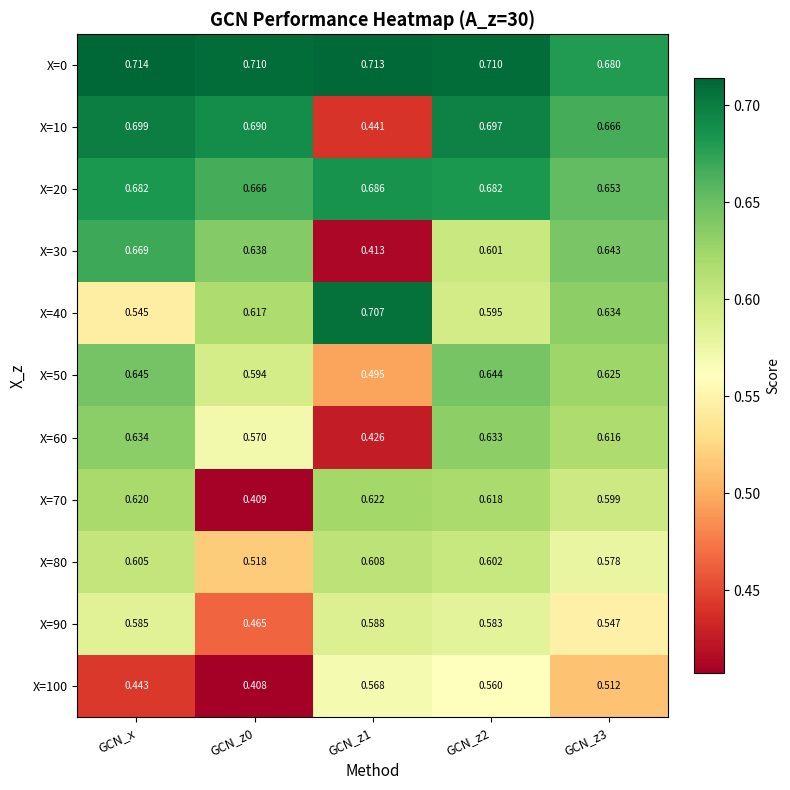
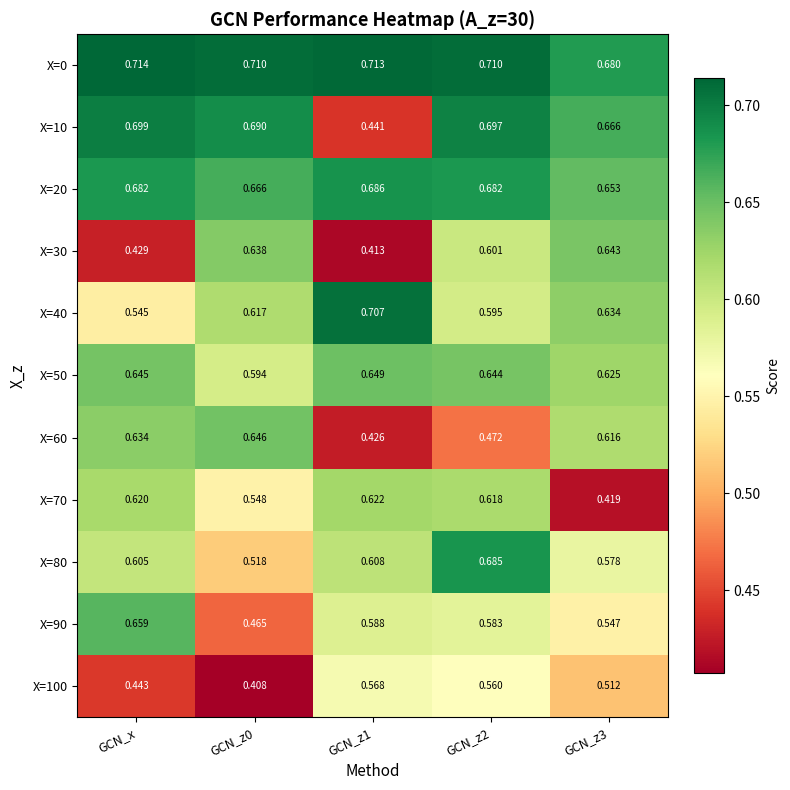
  {
    "X=0": {
      "GCN_x": 0.714,
      "GCN_z0": 0.710,
      "GCN_z1": 0.713,
      "GCN_z2": 0.710,
      "GCN_z3": 0.680
    },
    "X=10": {
      "GCN_x": 0.699,
      "GCN_z0": 0.690,
      "GCN_z1": 0.441,
      "GCN_z2": 0.697,
      "GCN_z3": 0.666
    },
    "X=20": {
      "GCN_x": 0.682,
      "GCN_z0": 0.666,
      "GCN_z1": 0.686,
      "GCN_z2": 0.682,
      "GCN_z3": 0.653
    },
    "X=30": {
-     "GCN_x": 0.669,
+     "GCN_x": 0.429,
      "GCN_z0": 0.638,
      "GCN_z1": 0.413,
      "GCN_z2": 0.601,
      "GCN_z3": 0.643
    },
    "X=40": {
      "GCN_x": 0.545,
      "GCN_z0": 0.617,
      "GCN_z1": 0.707,
      "GCN_z2": 0.595,
      "GCN_z3": 0.634
    },
    "X=50": {
      "GCN_x": 0.645,
      "GCN_z0": 0.594,
-     "GCN_z1": 0.495,
+     "GCN_z1": 0.649,
      "GCN_z2": 0.644,
      "GCN_z3": 0.625
    },
    "X=60": {
      "GCN_x": 0.634,
-     "GCN_z0": 0.570,
+     "GCN_z0": 0.646,
      "GCN_z1": 0.426,
-     "GCN_z2": 0.633,
+     "GCN_z2": 0.472,
      "GCN_z3": 0.616
    },
    "X=70": {
      "GCN_x": 0.620,
-     "GCN_z0": 0.409,
+     "GCN_z0": 0.548,
      "GCN_z1": 0.622,
      "GCN_z2": 0.618,
-     "GCN_z3": 0.599
+     "GCN_z3": 0.419
    },
    "X=80": {
      "GCN_x": 0.605,
      "GCN_z0": 0.518,
      "GCN_z1": 0.608,
-     "GCN_z2": 0.602,
+     "GCN_z2": 0.685,
      "GCN_z3": 0.578
    },
    "X=90": {
-     "GCN_x": 0.585,
+     "GCN_x": 0.659,
      "GCN_z0": 0.465,
      "GCN_z1": 0.588,
      "GCN_z2": 0.583,
      "GCN_z3": 0.547
    },
    "X=100": {
      "GCN_x": 0.443,
      "GCN_z0": 0.408,
      "GCN_z1": 0.568,
      "GCN_z2": 0.560,
      "GCN_z3": 0.512
    }
  }
